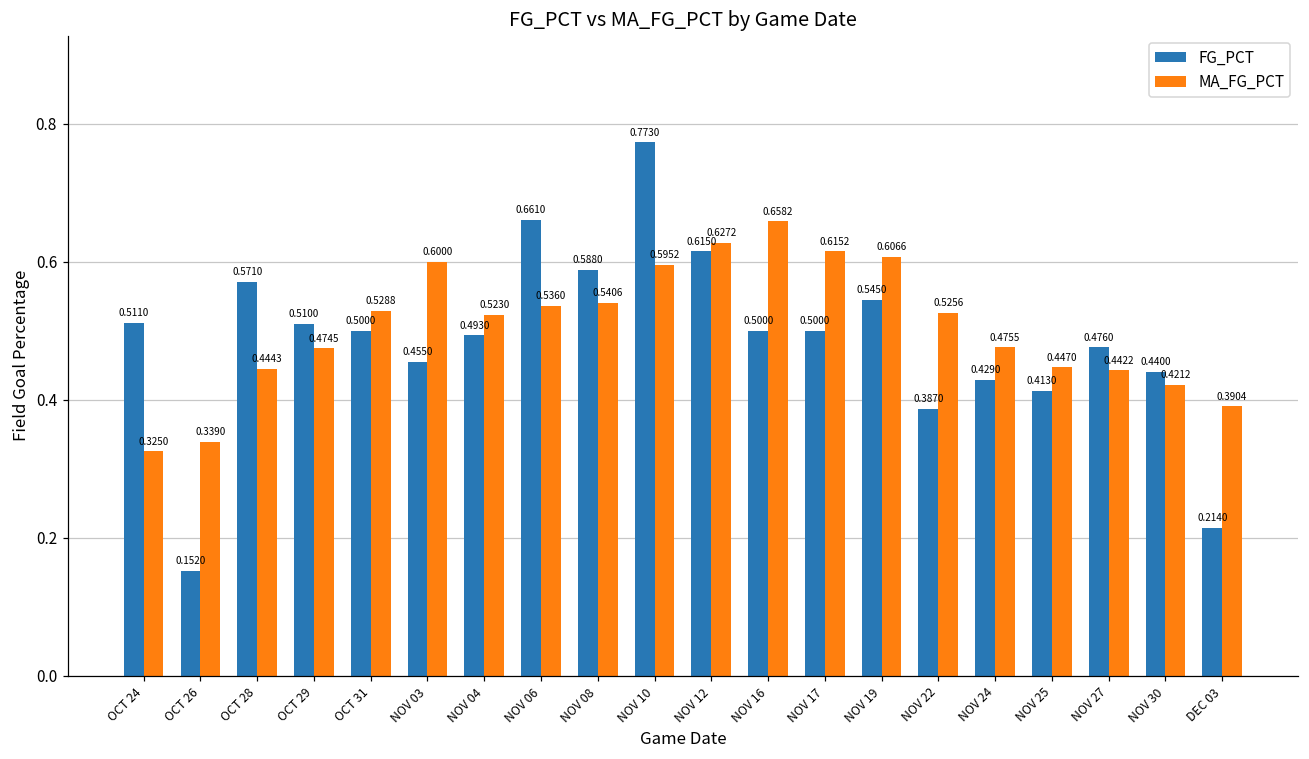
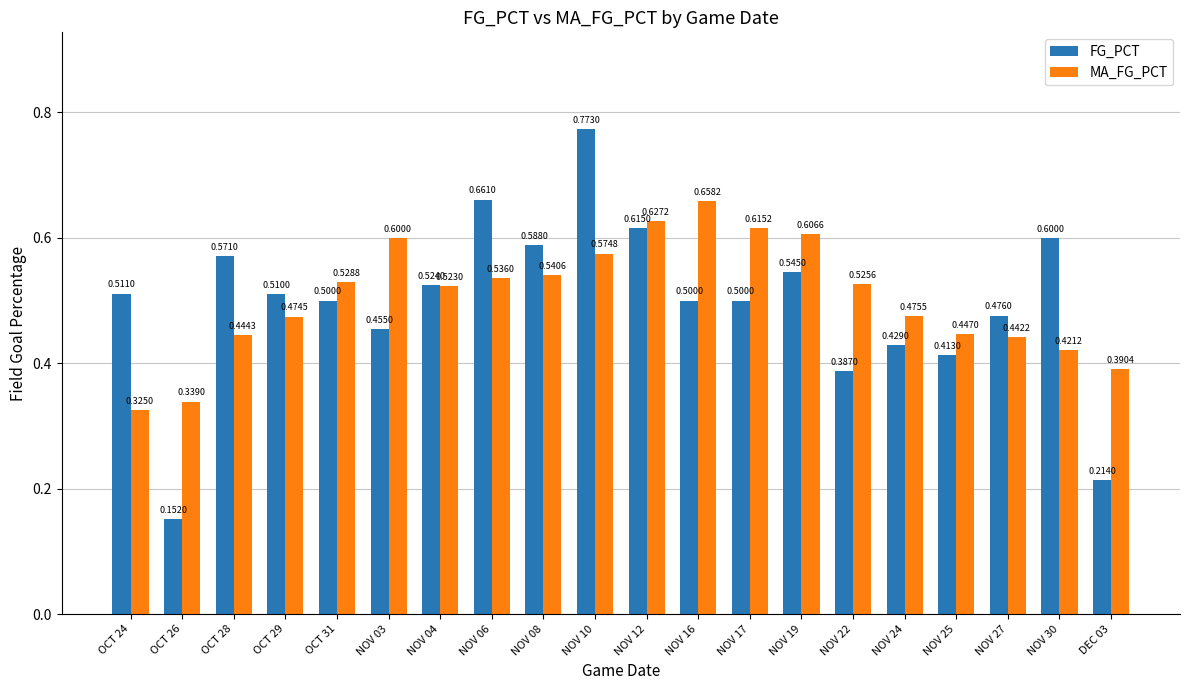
  {
    "FG_PCT": {
      "OCT 24": 0.5110,
      "OCT 26": 0.1520,
      "OCT 28": 0.5710,
      "OCT 29": 0.5100,
      "OCT 31": 0.5000,
      "NOV 03": 0.4550,
-     "NOV 04": 0.4930,
+     "NOV 04": 0.5240,
      "NOV 06": 0.6610,
      "NOV 08": 0.5880,
      "NOV 10": 0.7730,
      "NOV 12": 0.6150,
      "NOV 16": 0.5000,
      "NOV 17": 0.5000,
      "NOV 19": 0.5450,
      "NOV 22": 0.3870,
      "NOV 24": 0.4290,
      "NOV 25": 0.4130,
      "NOV 27": 0.4760,
-     "NOV 30": 0.4400,
+     "NOV 30": 0.6000,
      "DEC 03": 0.2140
    },
    "MA_FG_PCT": {
      "OCT 24": 0.3250,
      "OCT 26": 0.3390,
      "OCT 28": 0.4443,
      "OCT 29": 0.4745,
      "OCT 31": 0.5288,
      "NOV 03": 0.6000,
      "NOV 06": 0.5360,
      "NOV 08": 0.5406,
-     "NOV 10": 0.5952,
+     "NOV 10": 0.5748,
      "NOV 12": 0.6272,
      "NOV 16": 0.6582,
      "NOV 17": 0.6152,
      "NOV 19": 0.6066,
      "NOV 22": 0.5256,
      "NOV 24": 0.4755,
      "NOV 25": 0.4470,
      "NOV 27": 0.4422,
      "NOV 30": 0.4212,
      "DEC 03": 0.3904
    }
  }
